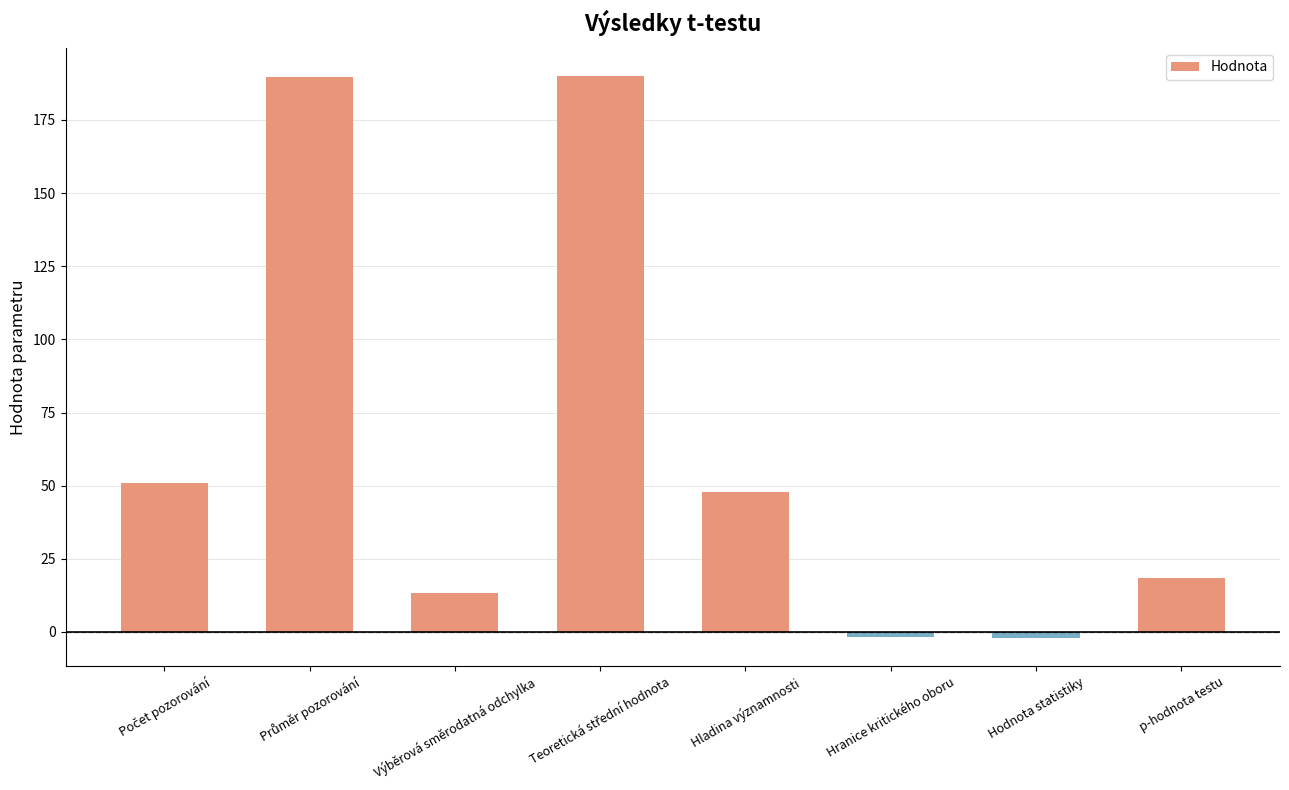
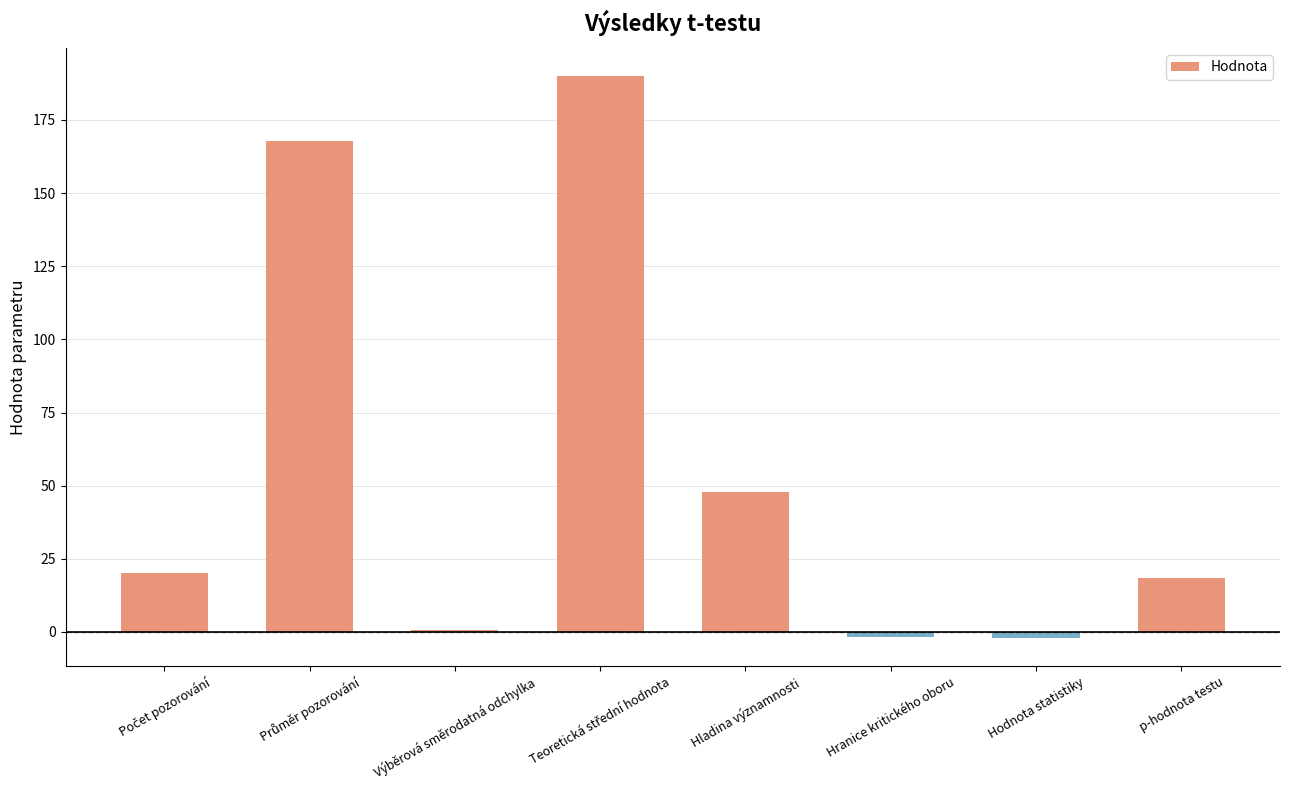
  {
-   "Počet pozorování": 51,
-   "Průměr pozorování": 190,
-   "Výběrová směrodatná odchylka": 13,
+   "Počet pozorování": 20,
+   "Průměr pozorování": 168,
+   "Výběrová směrodatná odchylka": 1,
    "Teoretická střední hodnota": 190,
    "Hladina významnosti": 48,
    "Hranice kritického oboru": -2,
    "Hodnota statistiky": -2,
    "p-hodnota testu": 18
  }
